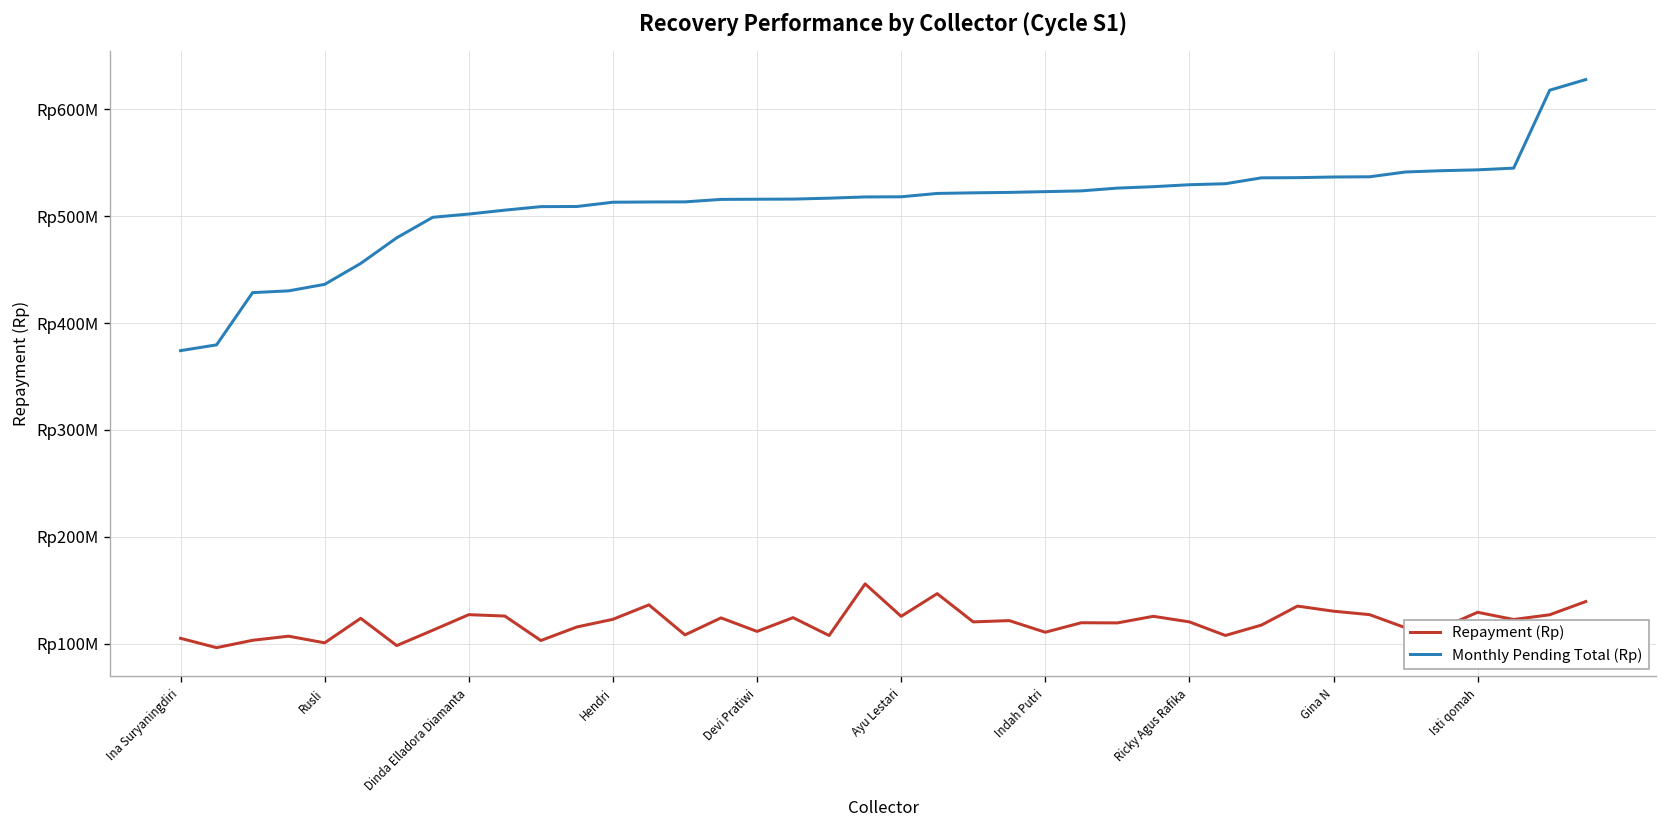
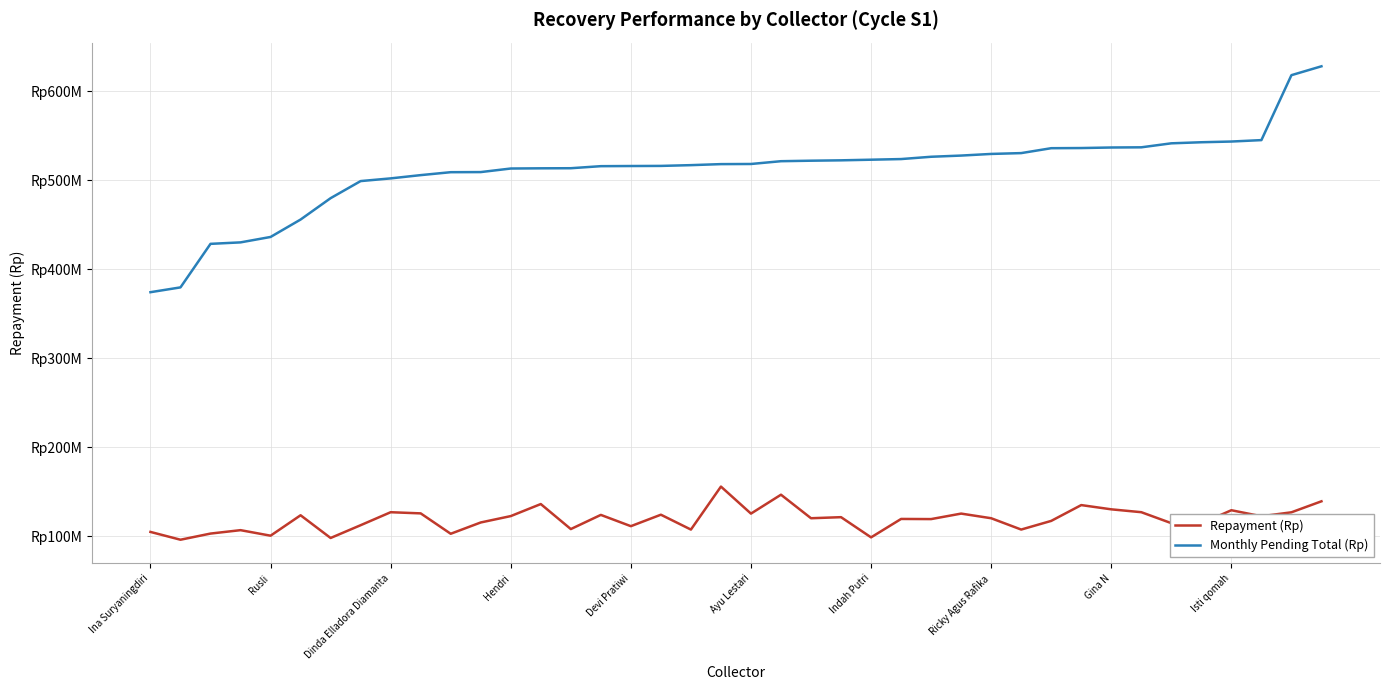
  {
    "Repayment (Rp)": {
-     "Indah Putri": "Rp110000000",
+     "Indah Putri": "Rp100000000",
      "Ricky Agus Rafika": "Rp120000000"
    },
    "Monthly Pending Total (Rp)": {
      "Indah Putri": "Rp520000000",
      "Ricky Agus Rafika": "Rp530000000"
    }
  }
